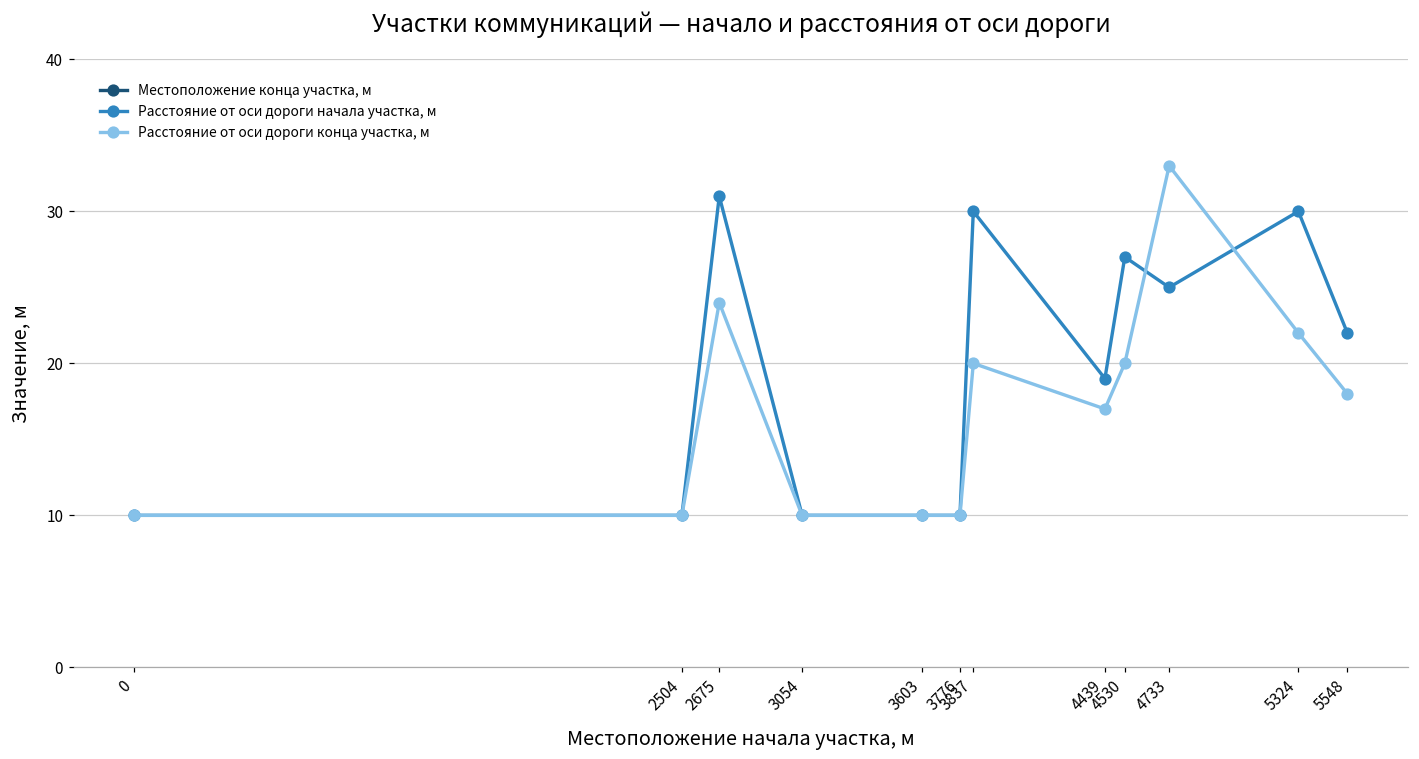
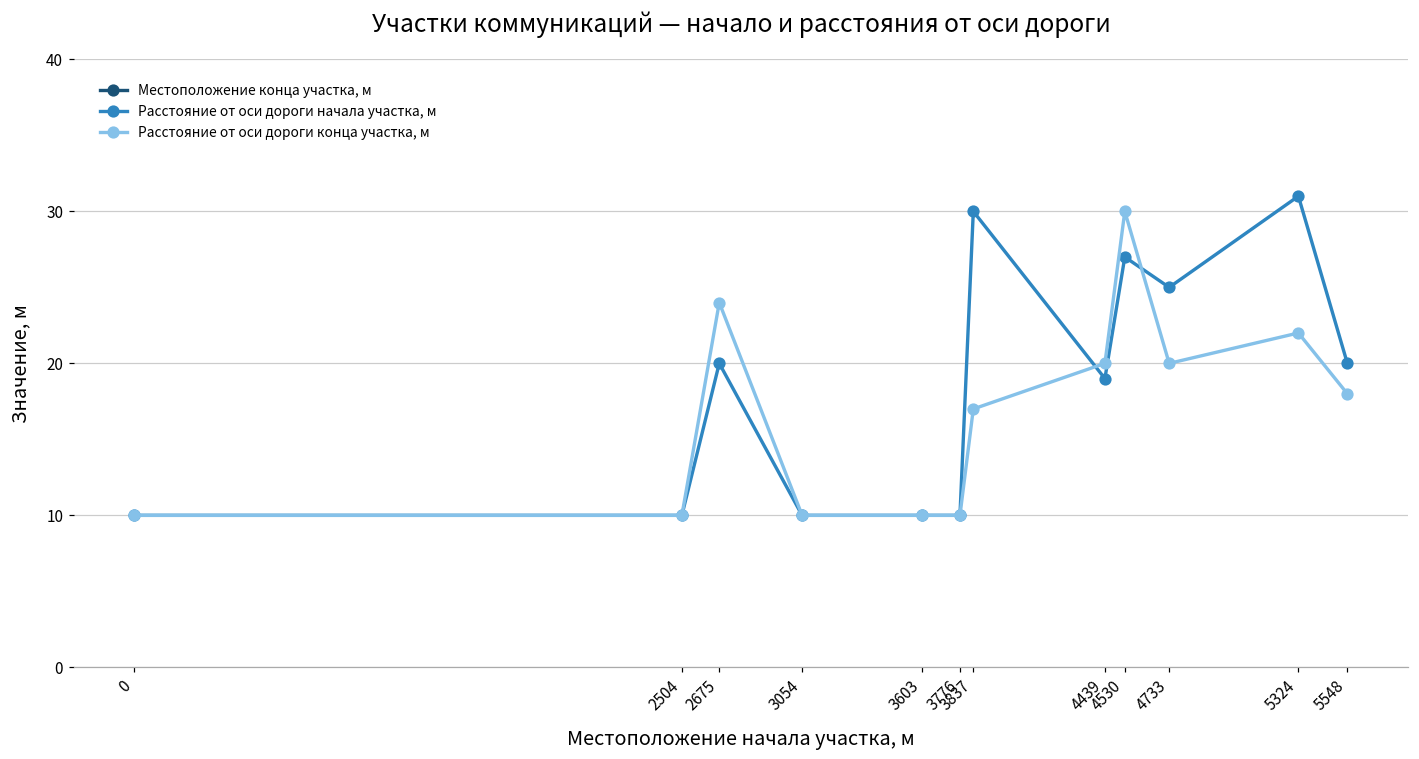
  {
    "Расстояние от оси дороги начала участка, м": {
-     "2675": 31,
+     "2675": 20,
      "3837": 30,
      "4439": 19,
      "4530": 27,
      "4733": 25,
-     "5324": 30,
-     "5548": 22
+     "5324": 31,
+     "5548": 20
    },
    "Расстояние от оси дороги конца участка, м": {
      "2675": 24,
-     "3837": 20,
-     "4439": 17,
-     "4530": 20,
-     "4733": 33,
+     "3837": 17,
+     "4439": 20,
+     "4530": 30,
+     "4733": 20,
      "5324": 22,
      "5548": 18
    }
  }
